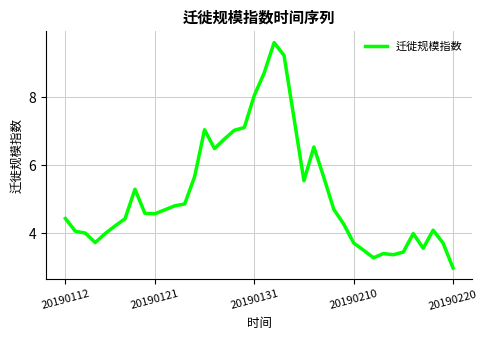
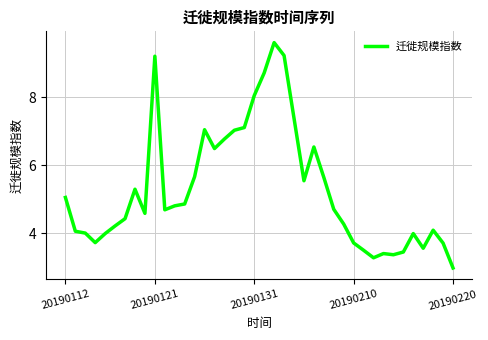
  {
-   "20190112": 4.4,
-   "20190121": 4.6,
+   "20190112": 5.1,
+   "20190121": 9.2,
    "20190131": 8.0,
    "20190210": 3.7,
    "20190220": 3.0
  }
